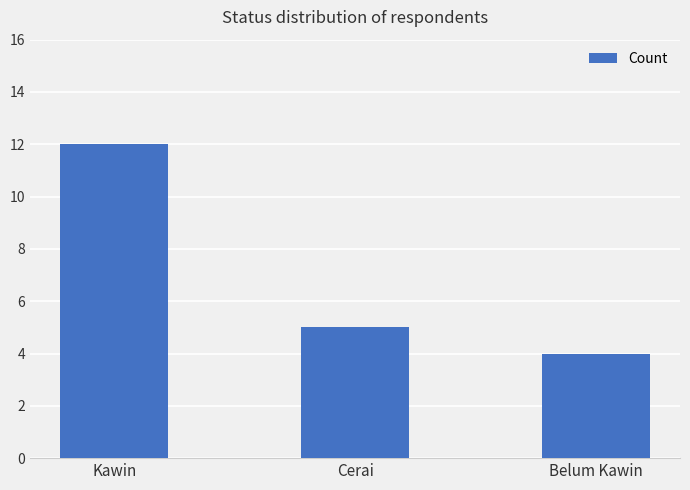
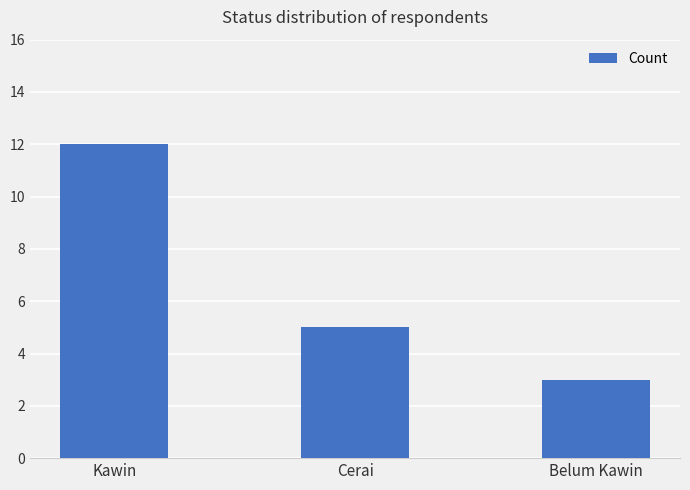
  {
    "Kawin": 12,
    "Cerai": 5,
-   "Belum Kawin": 4
+   "Belum Kawin": 3
  }
